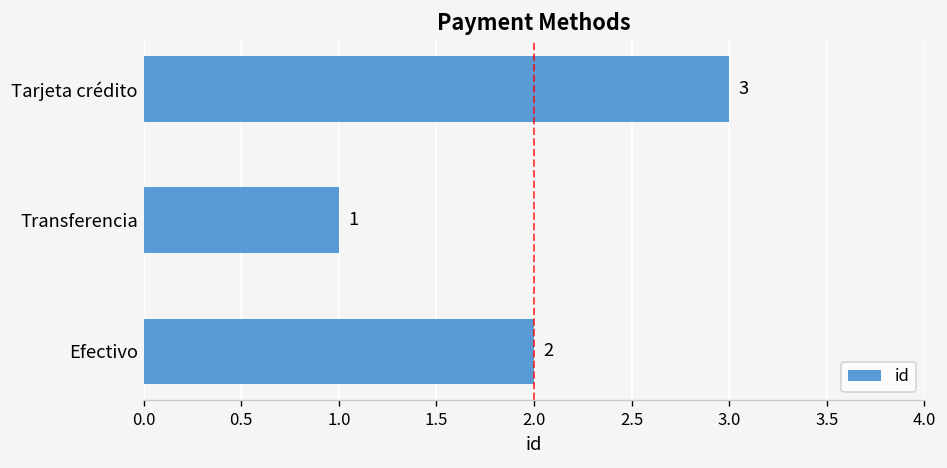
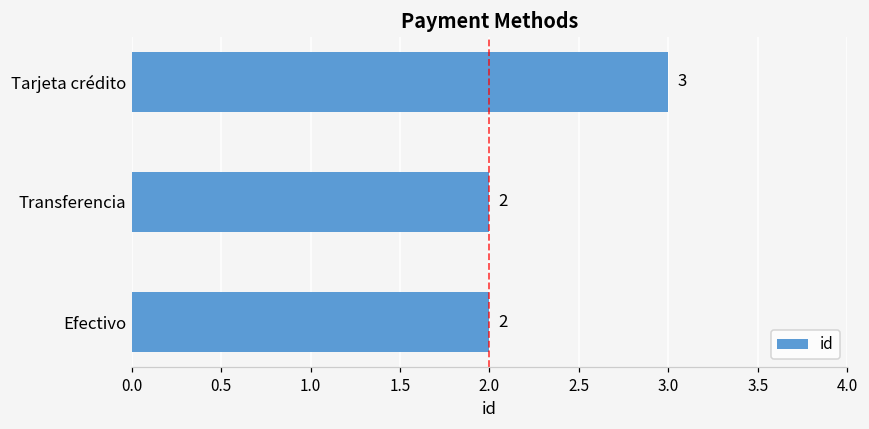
  {
    "Tarjeta crédito": 3,
-   "Transferencia": 1,
+   "Transferencia": 2,
    "Efectivo": 2
  }
